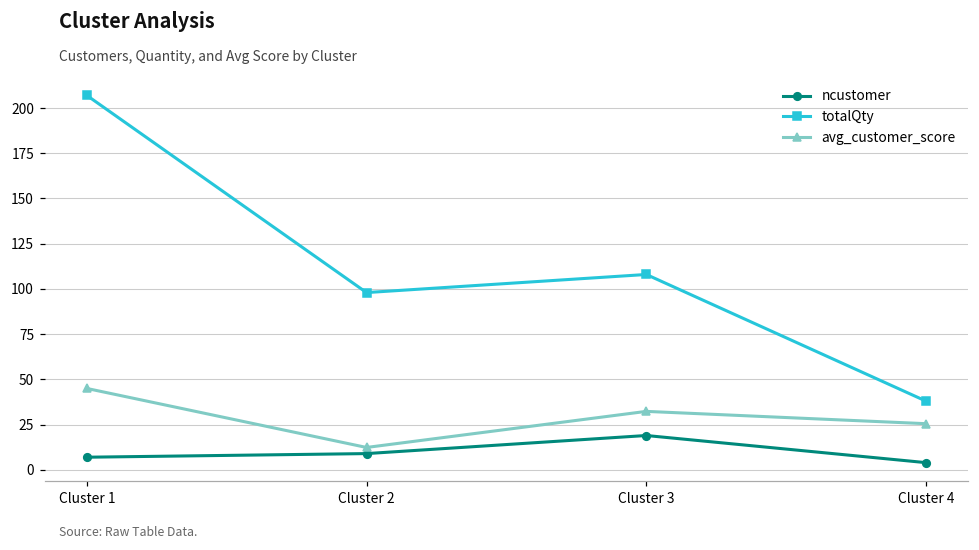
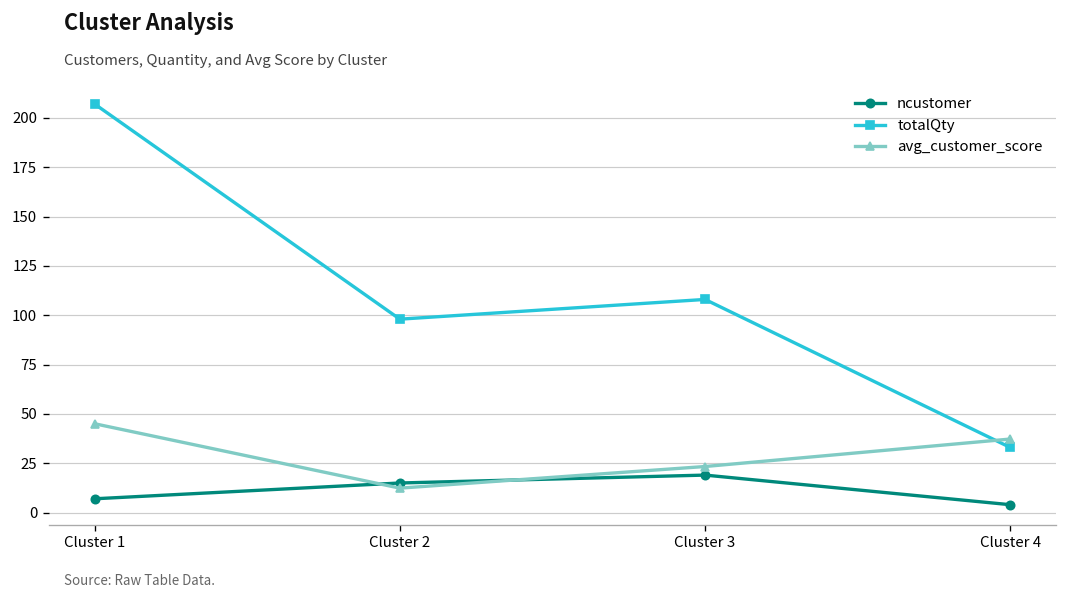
  {
    "ncustomer": {
      "Cluster 1": 7,
-     "Cluster 2": 9,
+     "Cluster 2": 15,
      "Cluster 3": 19,
      "Cluster 4": 4
    },
    "totalQty": {
      "Cluster 1": 207,
      "Cluster 2": 98,
      "Cluster 3": 108,
-     "Cluster 4": 38
+     "Cluster 4": 33
    },
    "avg_customer_score": {
      "Cluster 1": 45,
      "Cluster 2": 12,
-     "Cluster 3": 32,
-     "Cluster 4": 26
+     "Cluster 3": 23,
+     "Cluster 4": 37
    }
  }
